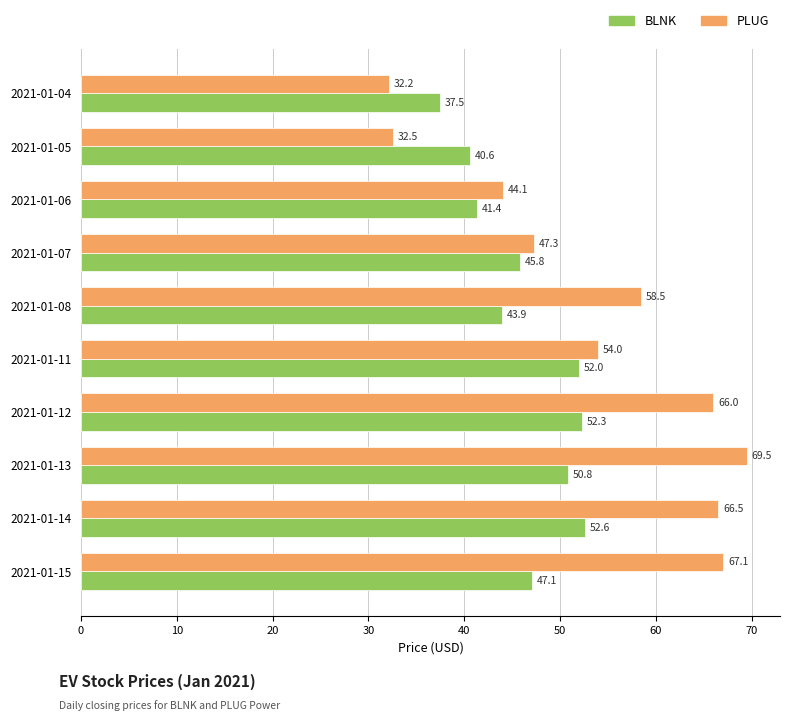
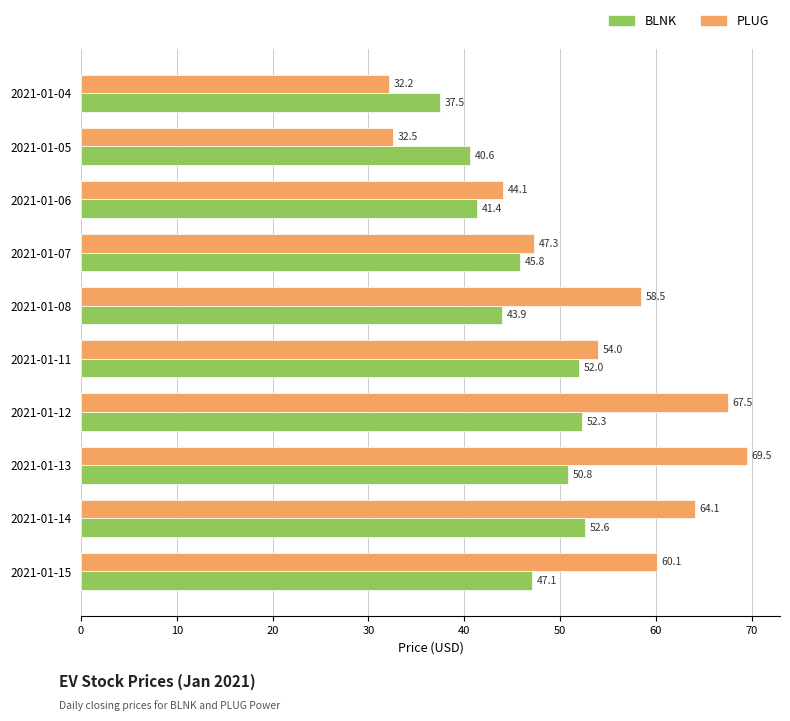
  {
    "BLNK": {
      "2021-01-04": 37.5,
      "2021-01-05": 40.6,
      "2021-01-06": 41.4,
      "2021-01-07": 45.8,
      "2021-01-08": 43.9,
      "2021-01-11": 52.0,
      "2021-01-12": 52.3,
      "2021-01-13": 50.8,
      "2021-01-14": 52.6,
      "2021-01-15": 47.1
    },
    "PLUG": {
      "2021-01-04": 32.2,
      "2021-01-05": 32.5,
      "2021-01-06": 44.1,
      "2021-01-07": 47.3,
      "2021-01-08": 58.5,
      "2021-01-11": 54.0,
-     "2021-01-12": 66.0,
+     "2021-01-12": 67.5,
      "2021-01-13": 69.5,
-     "2021-01-14": 66.5,
-     "2021-01-15": 67.1
+     "2021-01-14": 64.1,
+     "2021-01-15": 60.1
    }
  }
